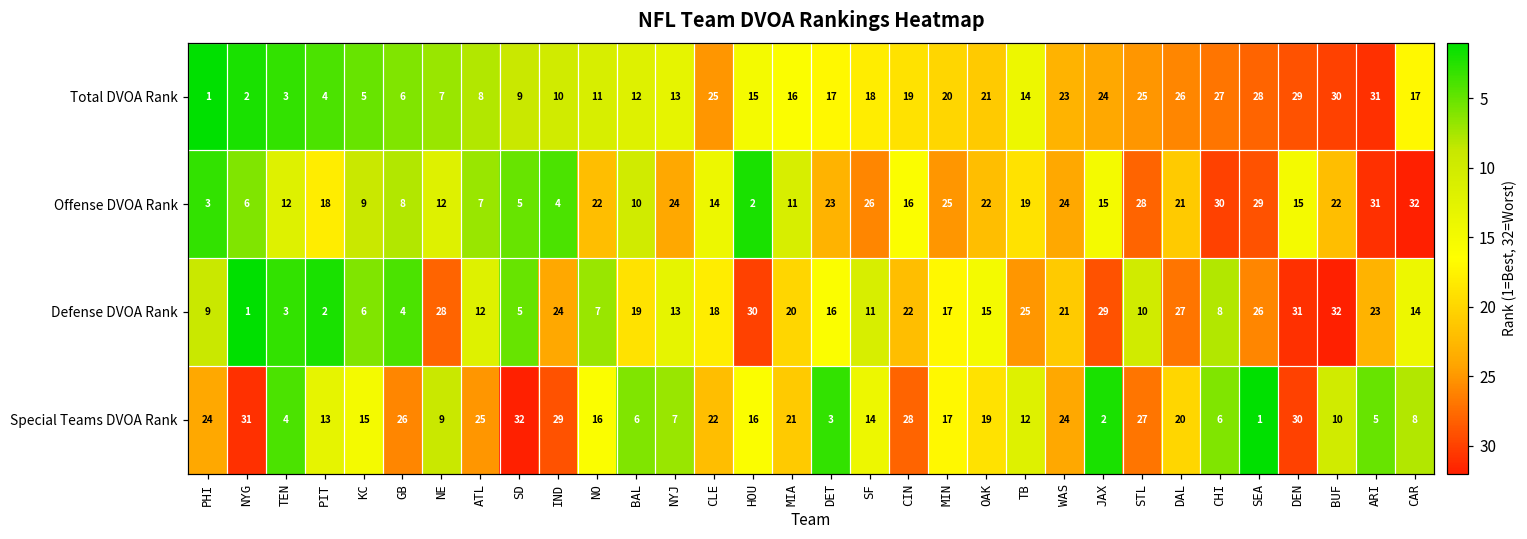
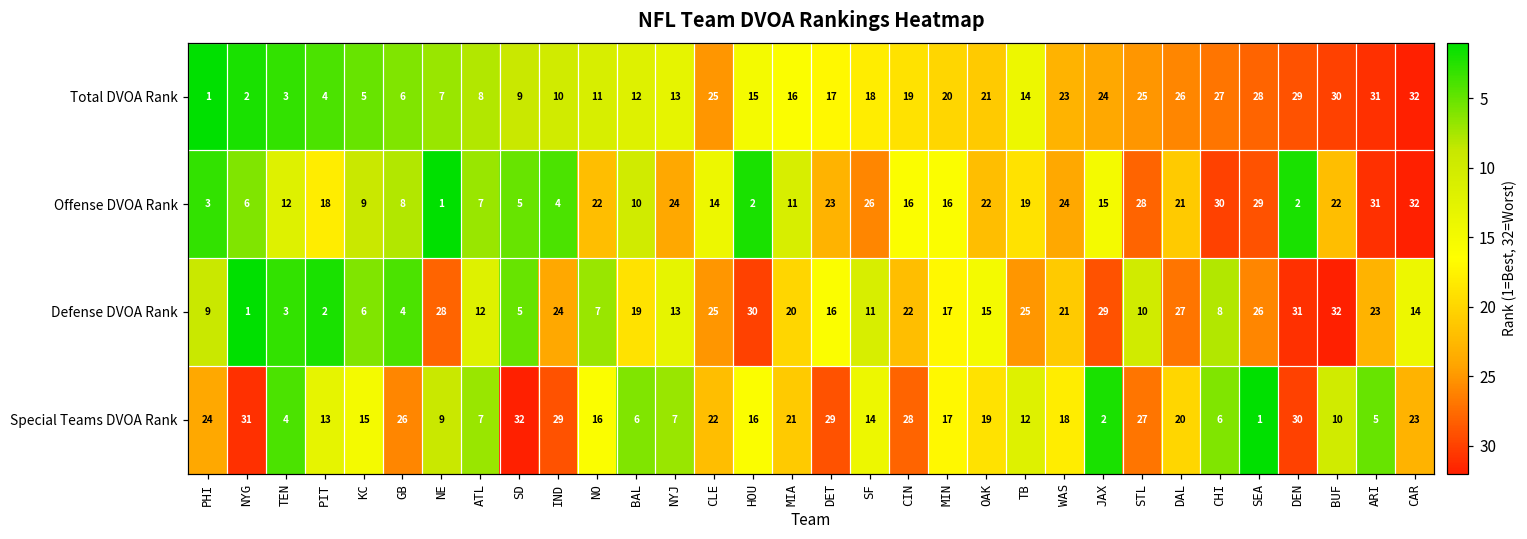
  {
    "Total DVOA Rank": {
      "PHI": 1,
      "NYG": 2,
      "TEN": 3,
      "PIT": 4,
      "KC": 5,
      "GB": 6,
      "NE": 7,
      "ATL": 8,
      "SD": 9,
      "IND": 10,
      "NO": 11,
      "BAL": 12,
      "NYJ": 13,
      "CLE": 25,
      "HOU": 15,
      "MIA": 16,
      "DET": 17,
      "SF": 18,
      "CIN": 19,
      "MIN": 20,
      "OAK": 21,
      "TB": 14,
      "WAS": 23,
      "JAX": 24,
      "STL": 25,
      "DAL": 26,
      "CHI": 27,
      "SEA": 28,
      "DEN": 29,
      "BUF": 30,
      "ARI": 31,
-     "CAR": 17
+     "CAR": 32
    },
    "Offense DVOA Rank": {
      "PHI": 3,
      "NYG": 6,
      "TEN": 12,
      "PIT": 18,
      "KC": 9,
      "GB": 8,
-     "NE": 12,
+     "NE": 1,
      "ATL": 7,
      "SD": 5,
      "IND": 4,
      "NO": 22,
      "BAL": 10,
      "NYJ": 24,
      "CLE": 14,
      "HOU": 2,
      "MIA": 11,
      "DET": 23,
      "SF": 26,
      "CIN": 16,
-     "MIN": 25,
+     "MIN": 16,
      "OAK": 22,
      "TB": 19,
      "WAS": 24,
      "JAX": 15,
      "STL": 28,
      "DAL": 21,
      "CHI": 30,
      "SEA": 29,
-     "DEN": 15,
+     "DEN": 2,
      "BUF": 22,
      "ARI": 31,
      "CAR": 32
    },
    "Defense DVOA Rank": {
      "PHI": 9,
      "NYG": 1,
      "TEN": 3,
      "PIT": 2,
      "KC": 6,
      "GB": 4,
      "NE": 28,
      "ATL": 12,
      "SD": 5,
      "IND": 24,
      "NO": 7,
      "BAL": 19,
      "NYJ": 13,
-     "CLE": 18,
+     "CLE": 25,
      "HOU": 30,
      "MIA": 20,
      "DET": 16,
      "SF": 11,
      "CIN": 22,
      "MIN": 17,
      "OAK": 15,
      "TB": 25,
      "WAS": 21,
      "JAX": 29,
      "STL": 10,
      "DAL": 27,
      "CHI": 8,
      "SEA": 26,
      "DEN": 31,
      "BUF": 32,
      "ARI": 23,
      "CAR": 14
    },
    "Special Teams DVOA Rank": {
      "PHI": 24,
      "NYG": 31,
      "TEN": 4,
      "PIT": 13,
      "KC": 15,
      "GB": 26,
      "NE": 9,
-     "ATL": 25,
+     "ATL": 7,
      "SD": 32,
      "IND": 29,
      "NO": 16,
      "BAL": 6,
      "NYJ": 7,
      "CLE": 22,
      "HOU": 16,
      "MIA": 21,
-     "DET": 3,
+     "DET": 29,
      "SF": 14,
      "CIN": 28,
      "MIN": 17,
      "OAK": 19,
      "TB": 12,
-     "WAS": 24,
+     "WAS": 18,
      "JAX": 2,
      "STL": 27,
      "DAL": 20,
      "CHI": 6,
      "SEA": 1,
      "DEN": 30,
      "BUF": 10,
      "ARI": 5,
-     "CAR": 8
+     "CAR": 23
    }
  }
